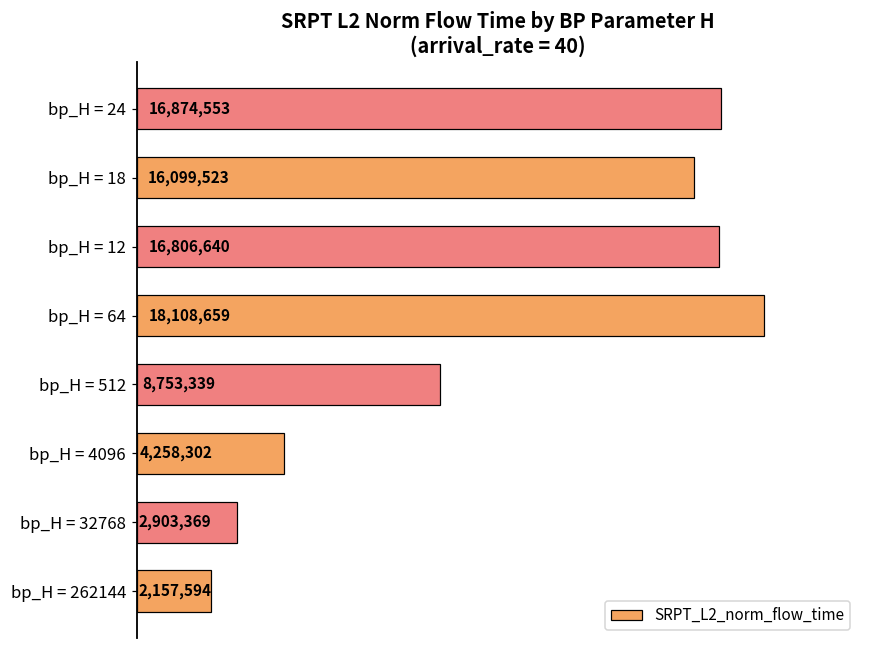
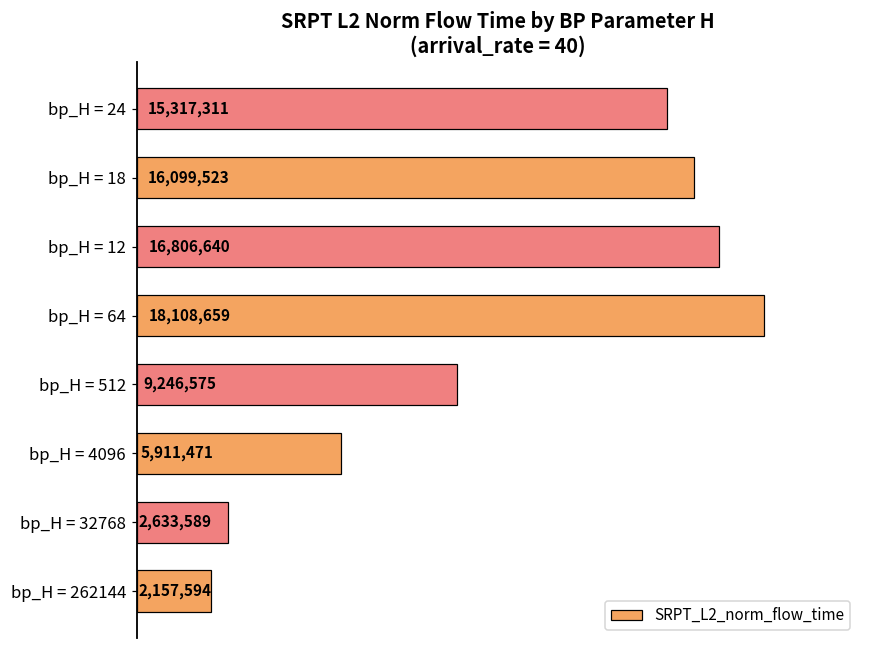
  {
-   "bp_H = 24": "16,874,553",
+   "bp_H = 24": "15,317,311",
    "bp_H = 18": "16,099,523",
    "bp_H = 12": "16,806,640",
    "bp_H = 64": "18,108,659",
-   "bp_H = 512": "8,753,339",
-   "bp_H = 4096": "4,258,302",
-   "bp_H = 32768": "2,903,369",
+   "bp_H = 512": "9,246,575",
+   "bp_H = 4096": "5,911,471",
+   "bp_H = 32768": "2,633,589",
    "bp_H = 262144": "2,157,594"
  }
